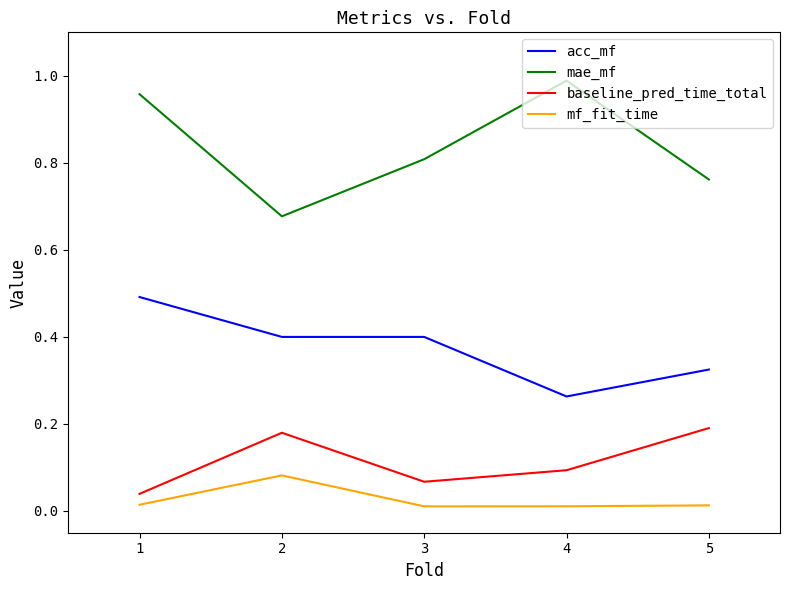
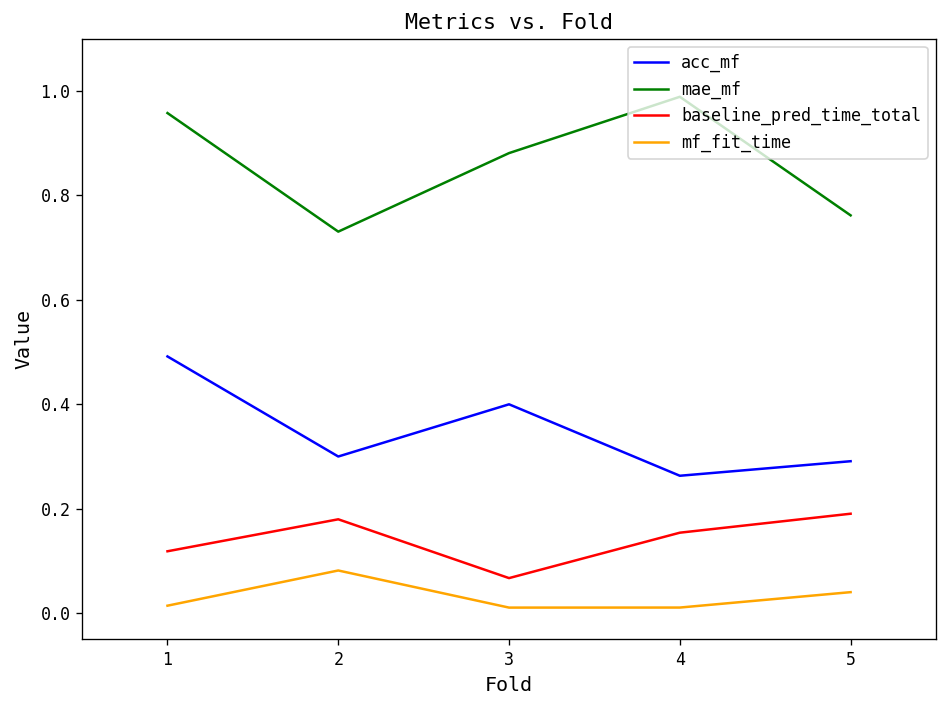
  {
    "acc_mf": {
      "1": 0.49,
-     "2": 0.4,
+     "2": 0.3,
      "3": 0.40,
      "4": 0.26,
-     "5": 0.33
+     "5": 0.29
    },
    "mae_mf": {
      "1": 0.96,
-     "2": 0.68,
-     "3": 0.81,
+     "2": 0.73,
+     "3": 0.88,
      "5": 0.76
    },
    "baseline_pred_time_total": {
-     "1": 0.04,
+     "1": 0.12,
      "2": 0.18,
      "3": 0.07,
-     "4": 0.09,
+     "4": 0.15,
      "5": 0.19
    },
    "mf_fit_time": {
      "1": 0.01,
      "2": 0.08,
      "3": 0.01,
      "4": 0.01,
-     "5": 0.01
+     "5": 0.04
    }
  }
